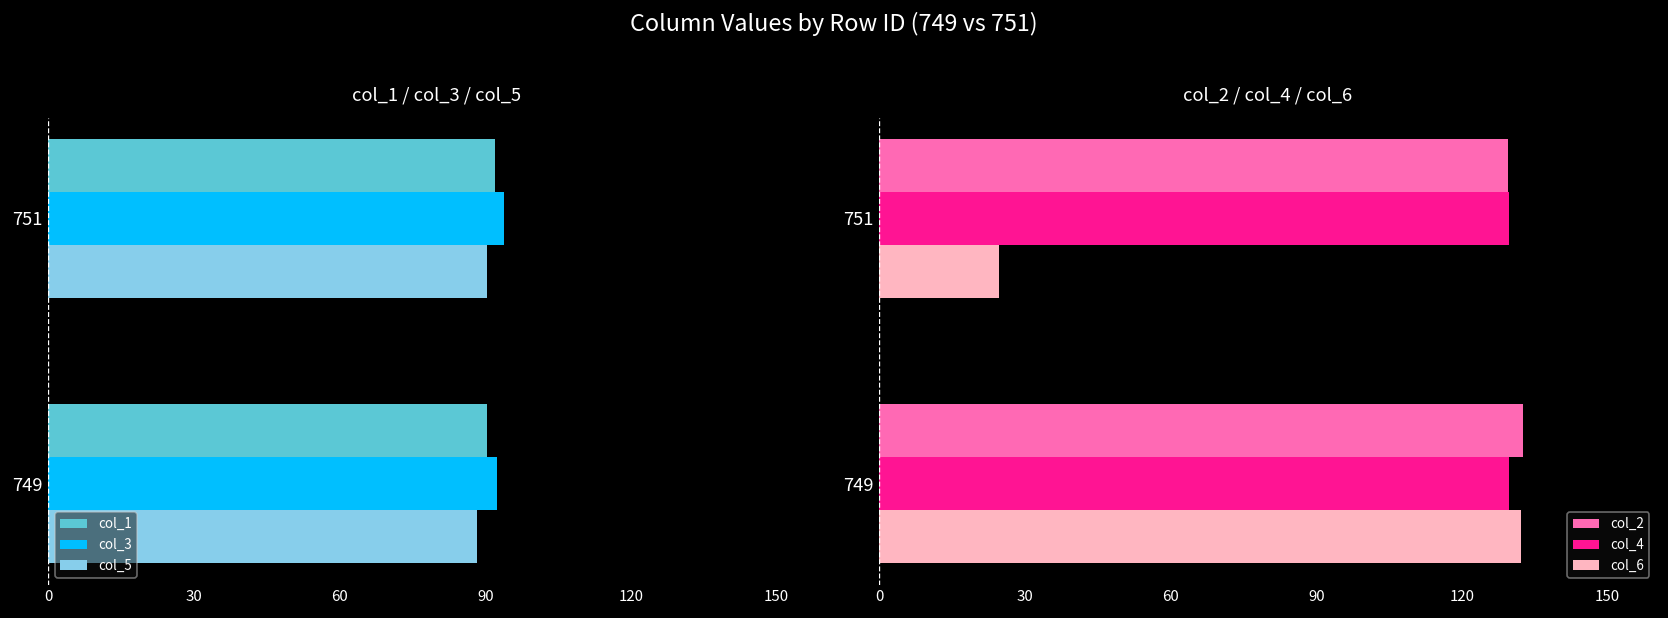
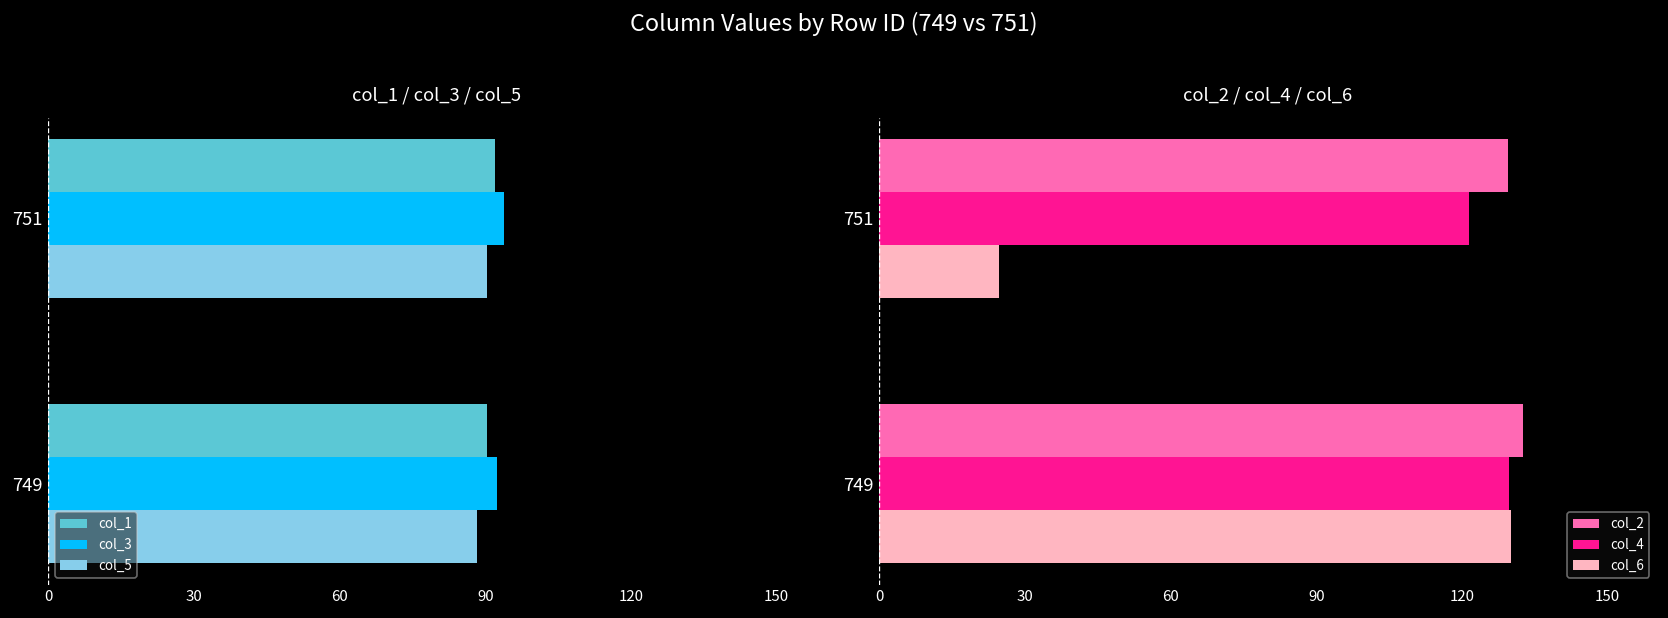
  {
    "col_2 / col_4 / col_6": {
      "col_2": {
        "751": 130,
        "749": 133
      },
      "col_4": {
-       "751": 130,
+       "751": 121,
        "749": 130
      },
      "col_6": {
        "751": 25,
-       "749": 132
+       "749": 130
      }
    }
  }
